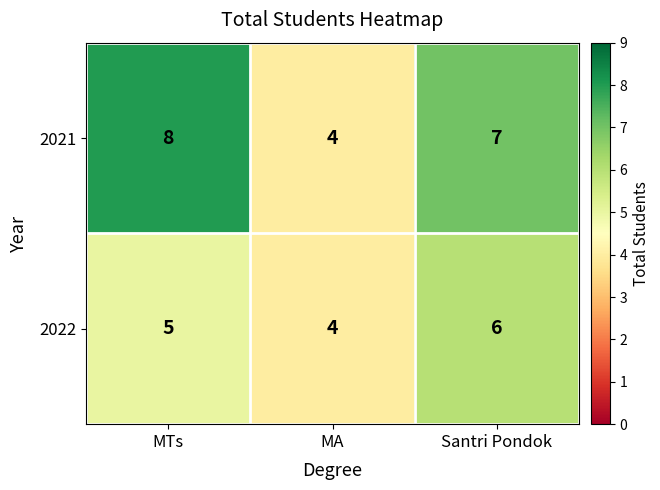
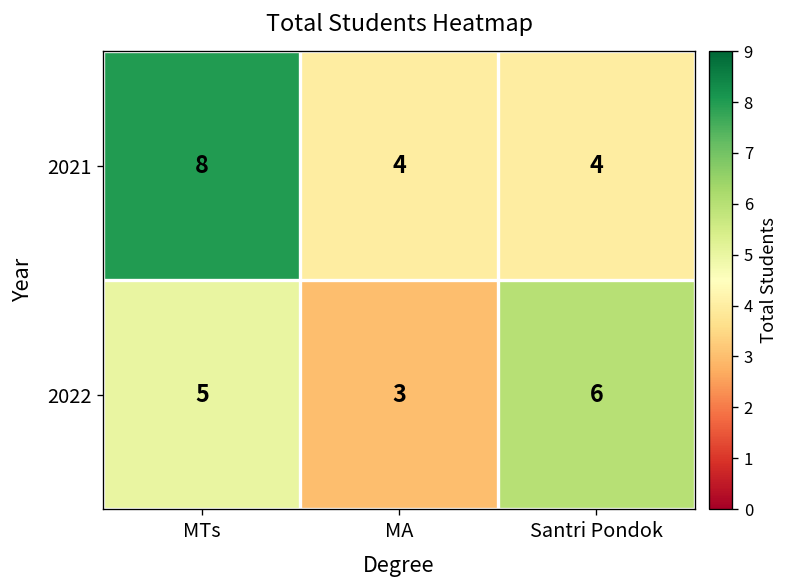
  {
    "2021": {
      "MTs": 8,
      "MA": 4,
-     "Santri Pondok": 7
+     "Santri Pondok": 4
    },
    "2022": {
      "MTs": 5,
-     "MA": 4,
+     "MA": 3,
      "Santri Pondok": 6
    }
  }
